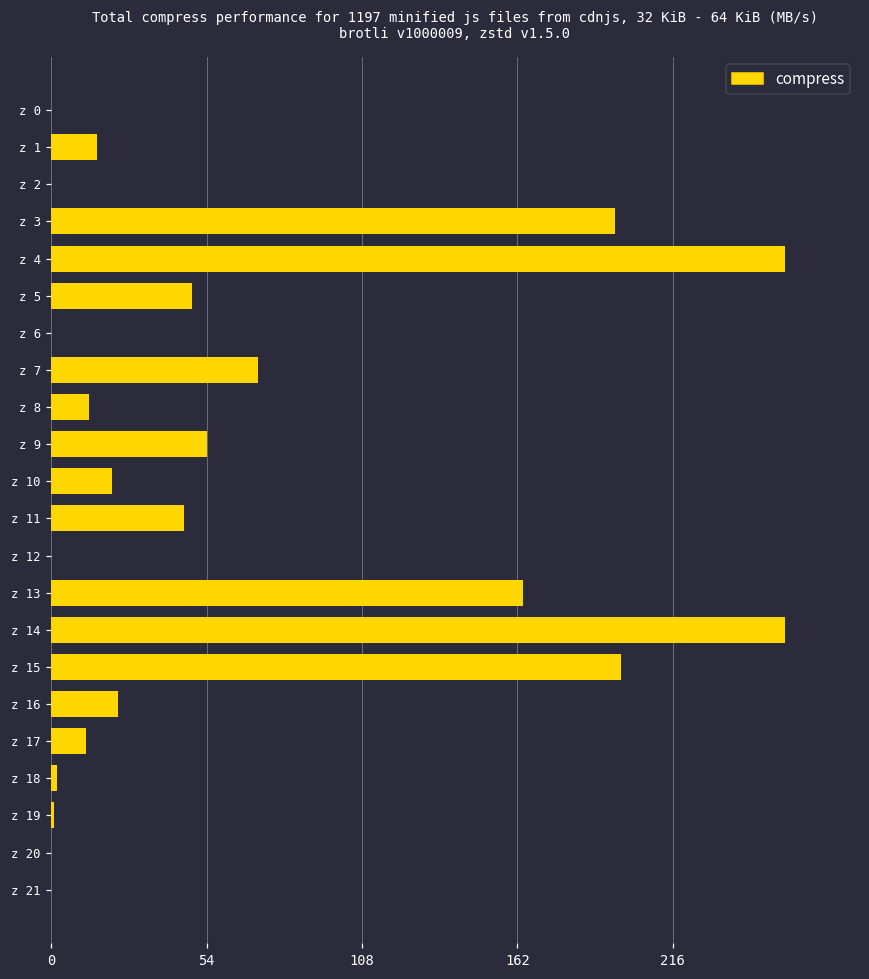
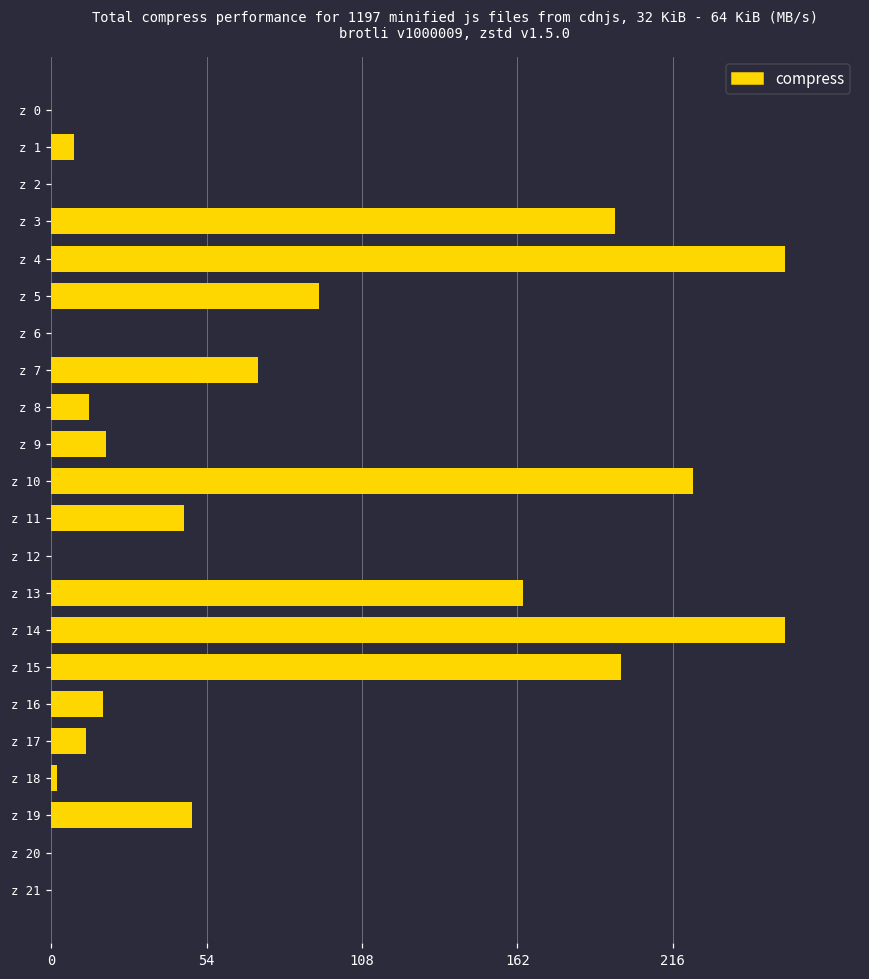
  {
    "z 0": 0,
-   "z 1": 16,
+   "z 1": 8,
    "z 2": 0,
    "z 3": 196,
    "z 4": 255,
-   "z 5": 49,
+   "z 5": 93,
    "z 6": 0,
    "z 7": 72,
    "z 8": 13,
-   "z 9": 54,
-   "z 10": 21,
+   "z 9": 19,
+   "z 10": 223,
    "z 11": 46,
    "z 12": 0,
    "z 13": 164,
    "z 14": 255,
    "z 15": 198,
-   "z 16": 23,
+   "z 16": 18,
    "z 17": 12,
    "z 18": 2,
-   "z 19": 1,
+   "z 19": 49,
    "z 20": 0,
    "z 21": 0
  }
